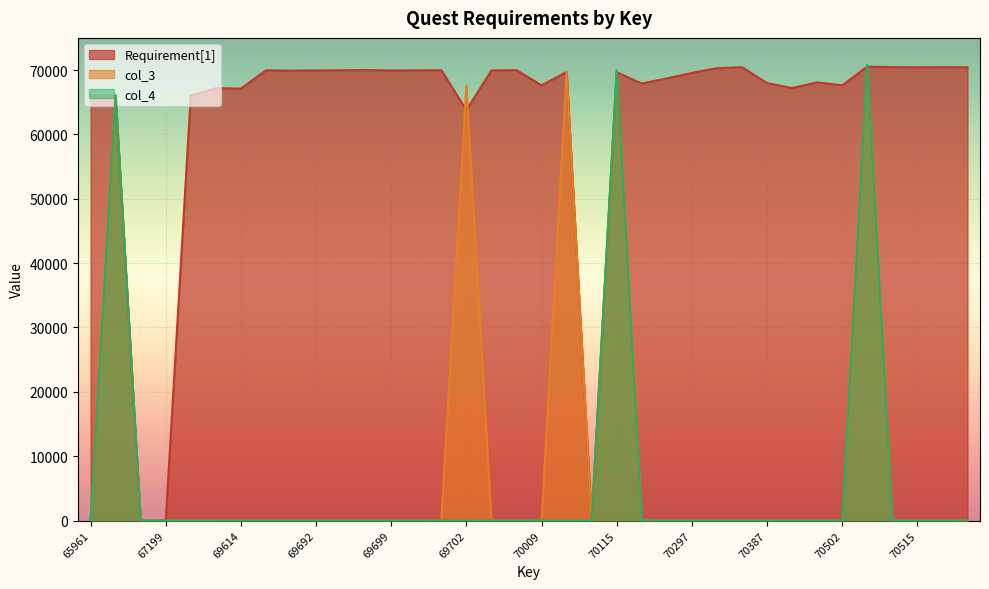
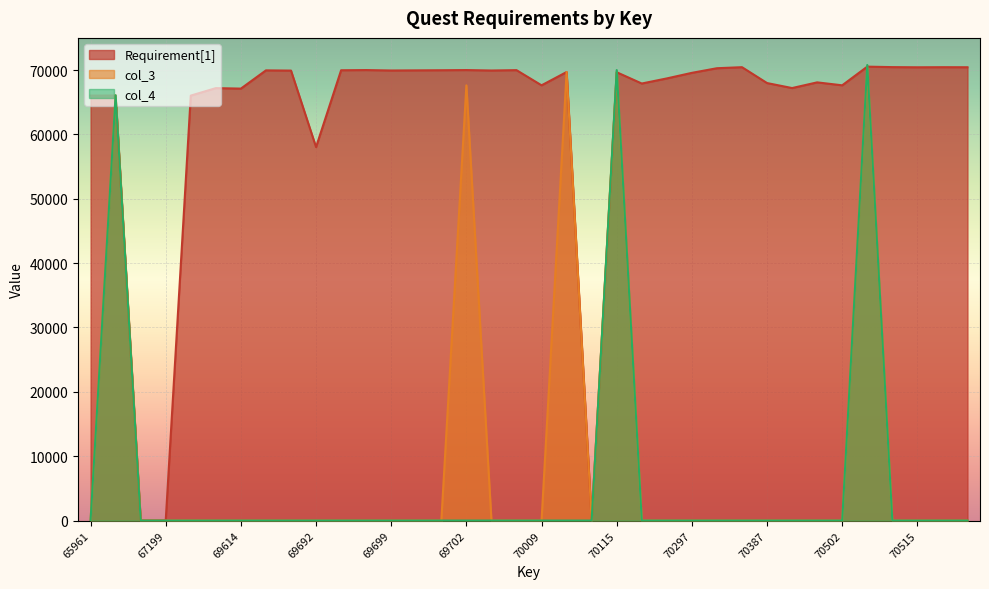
  {
    "Requirement[1]": {
      "69614": 67000,
-     "69692": 70000,
+     "69692": 58000,
      "69699": 70000,
-     "69702": 64000,
+     "69702": 70000,
      "70009": 68000,
      "70297": 70000,
      "70387": 68000,
      "70502": 68000,
      "70515": 70000
    },
    "col_3": {
      "69702": 68000
    },
    "col_4": {
      "69702": 0
    }
  }
